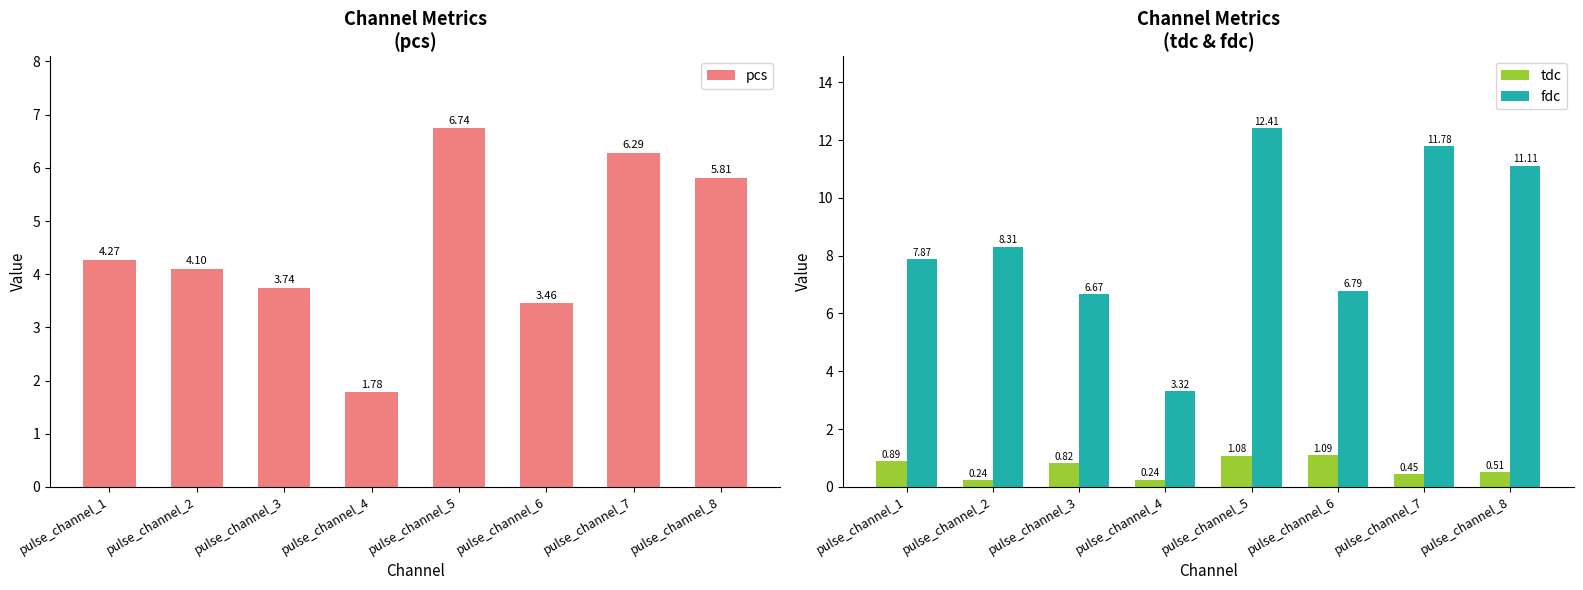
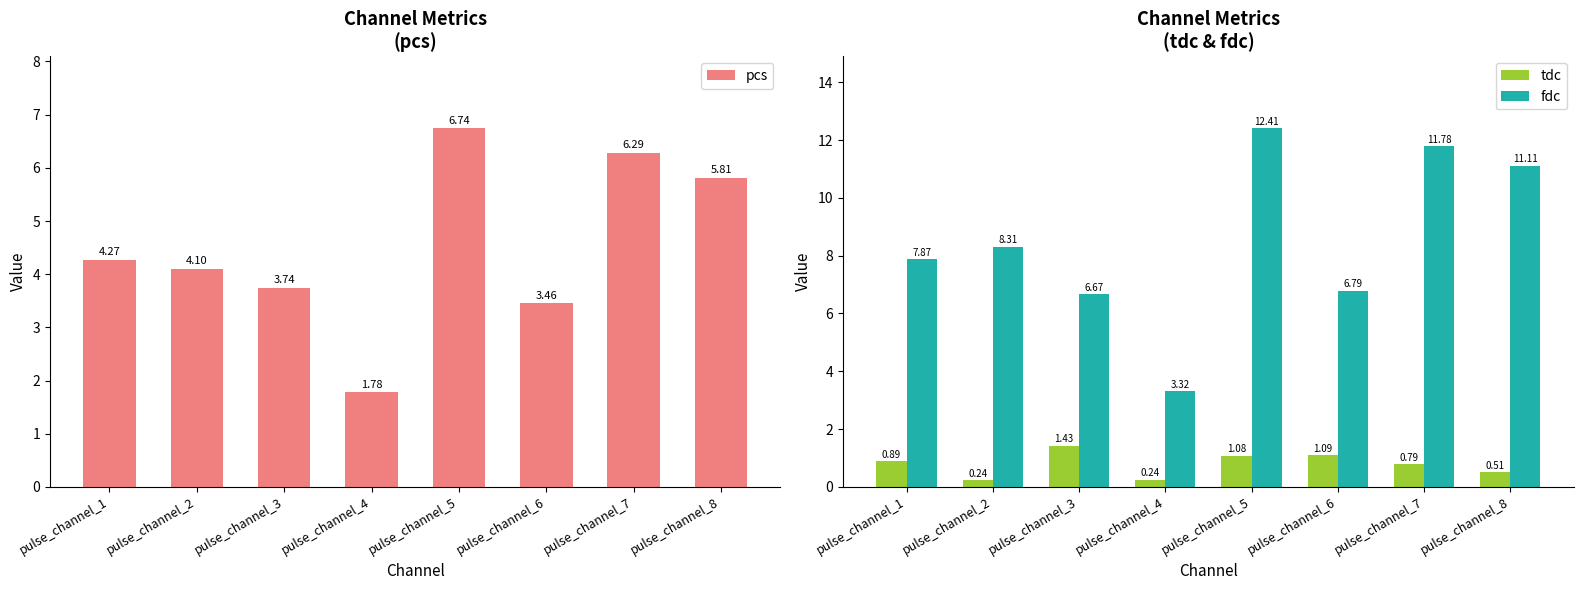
  {
    "Channel Metrics (pcs)": {
      "pulse_channel_1": 4.27,
      "pulse_channel_2": 4.10,
      "pulse_channel_3": 3.74,
      "pulse_channel_4": 1.78,
      "pulse_channel_5": 6.74,
      "pulse_channel_6": 3.46,
      "pulse_channel_7": 6.29,
      "pulse_channel_8": 5.81
    },
    "Channel Metrics (tdc & fdc)": {
      "tdc": {
        "pulse_channel_1": 0.89,
        "pulse_channel_2": 0.24,
-       "pulse_channel_3": 0.82,
+       "pulse_channel_3": 1.43,
        "pulse_channel_4": 0.24,
        "pulse_channel_5": 1.08,
        "pulse_channel_6": 1.09,
-       "pulse_channel_7": 0.45,
+       "pulse_channel_7": 0.79,
        "pulse_channel_8": 0.51
      },
      "fdc": {
        "pulse_channel_1": 7.87,
        "pulse_channel_2": 8.31,
        "pulse_channel_3": 6.67,
        "pulse_channel_4": 3.32,
        "pulse_channel_5": 12.41,
        "pulse_channel_6": 6.79,
        "pulse_channel_7": 11.78,
        "pulse_channel_8": 11.11
      }
    }
  }
